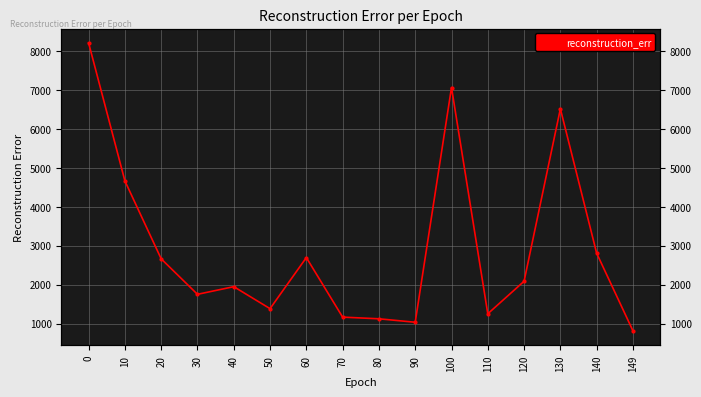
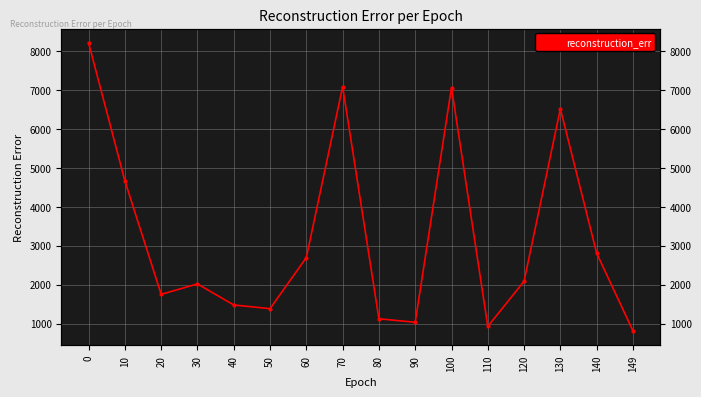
  {
    "0": 8200,
    "10": 4700,
-   "20": 2700,
-   "30": 1800,
-   "40": 1900,
+   "20": 1800,
+   "30": 2000,
+   "40": 1500,
    "50": 1400,
    "60": 2700,
-   "70": 1200,
+   "70": 7100,
    "80": 1100,
    "90": 1000,
    "100": 7100,
-   "110": 1300,
+   "110": 900,
    "120": 2100,
    "130": 6500,
    "140": 2800,
    "149": 800
  }
